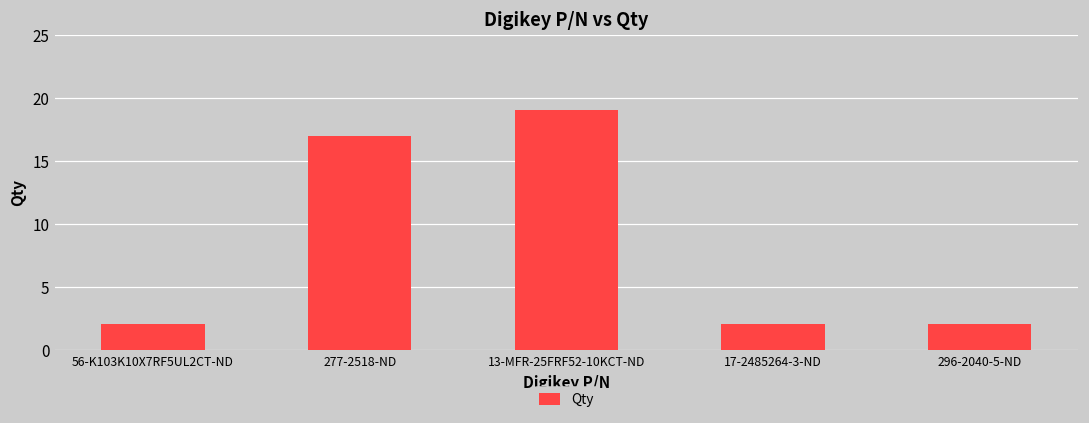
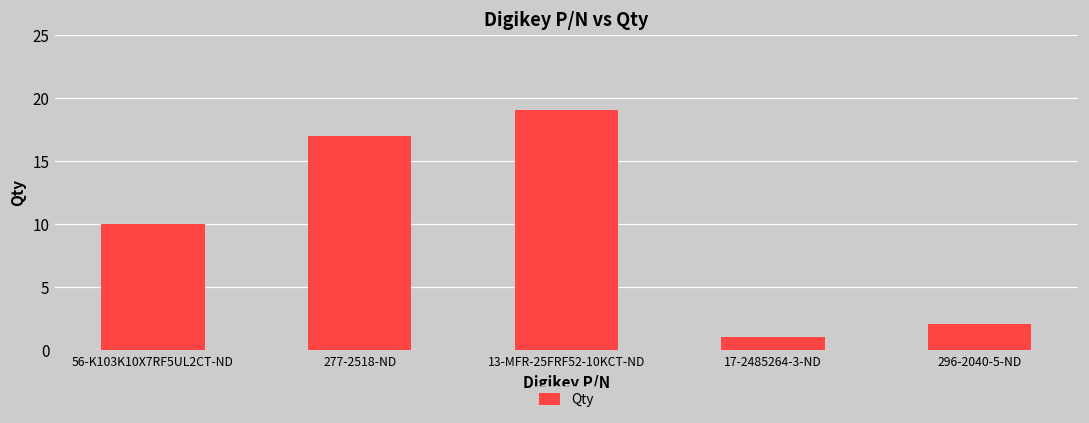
  {
-   "56-K103K10X7RF5UL2CT-ND": 2,
+   "56-K103K10X7RF5UL2CT-ND": 10,
    "277-2518-ND": 17,
    "13-MFR-25FRF52-10KCT-ND": 19,
-   "17-2485264-3-ND": 2,
+   "17-2485264-3-ND": 1,
    "296-2040-5-ND": 2
  }
